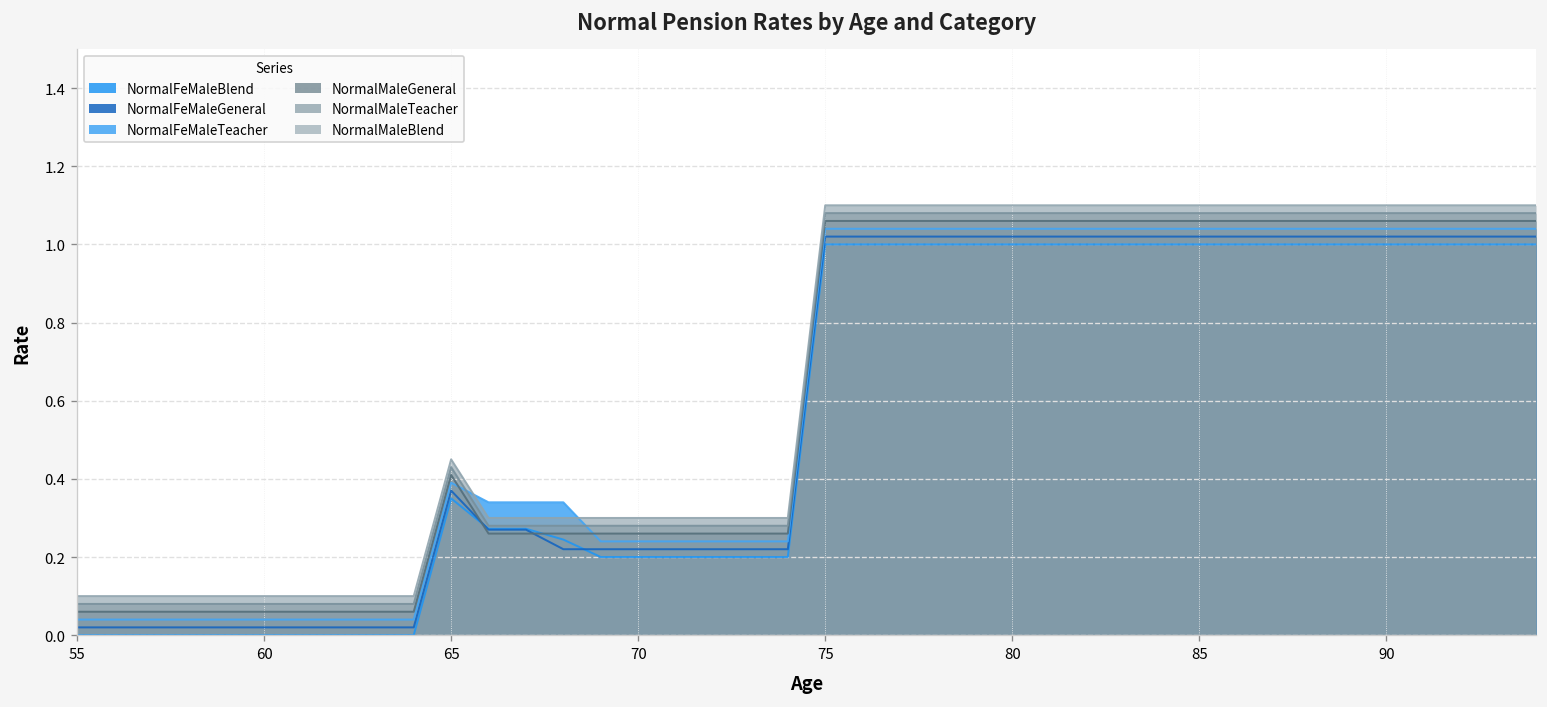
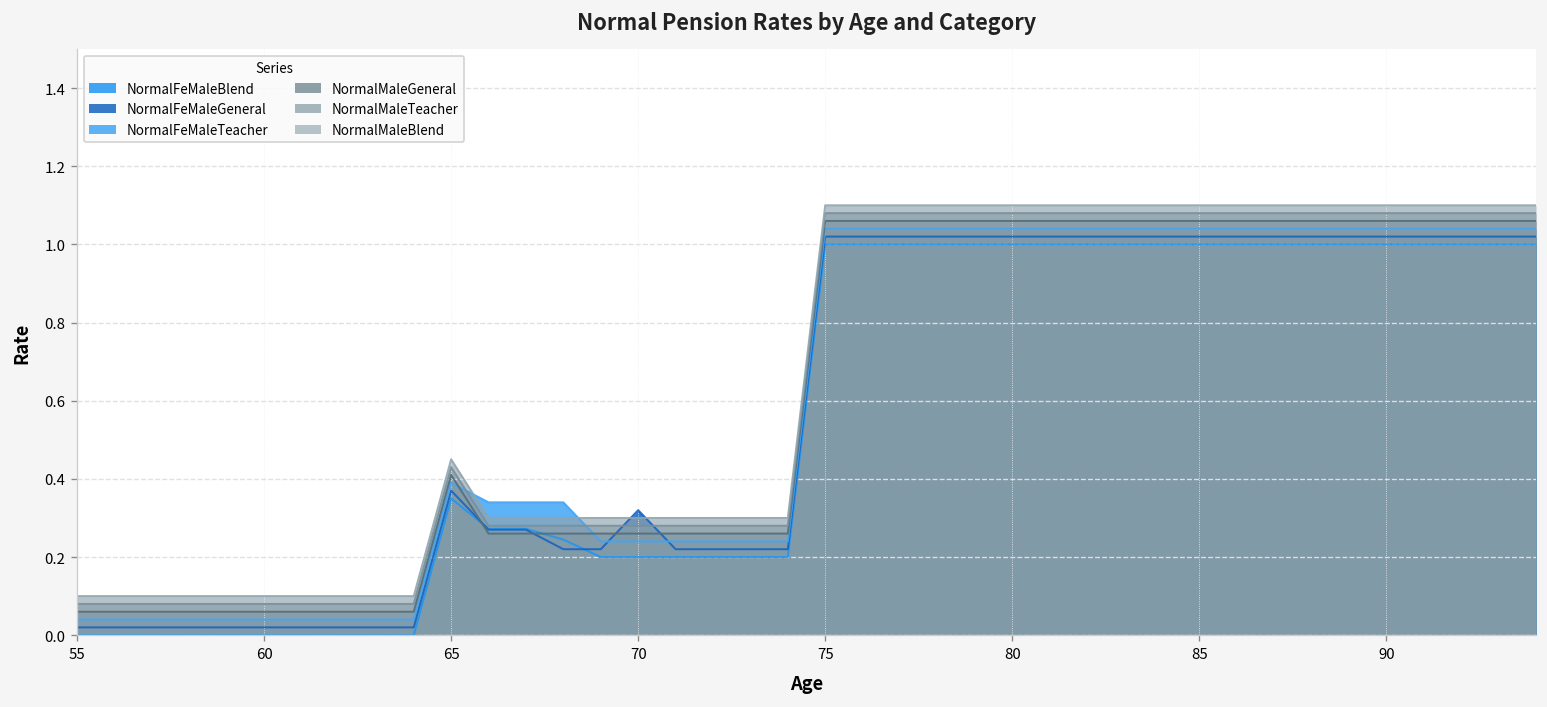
  {
    "NormalFeMaleGeneral": {
      "55": 0.02,
      "60": 0.02,
      "65": 0.37,
-     "70": 0.22,
+     "70": 0.32,
      "75": 1.02,
      "80": 1.02,
      "85": 1.02,
      "90": 1.02
    }
  }
